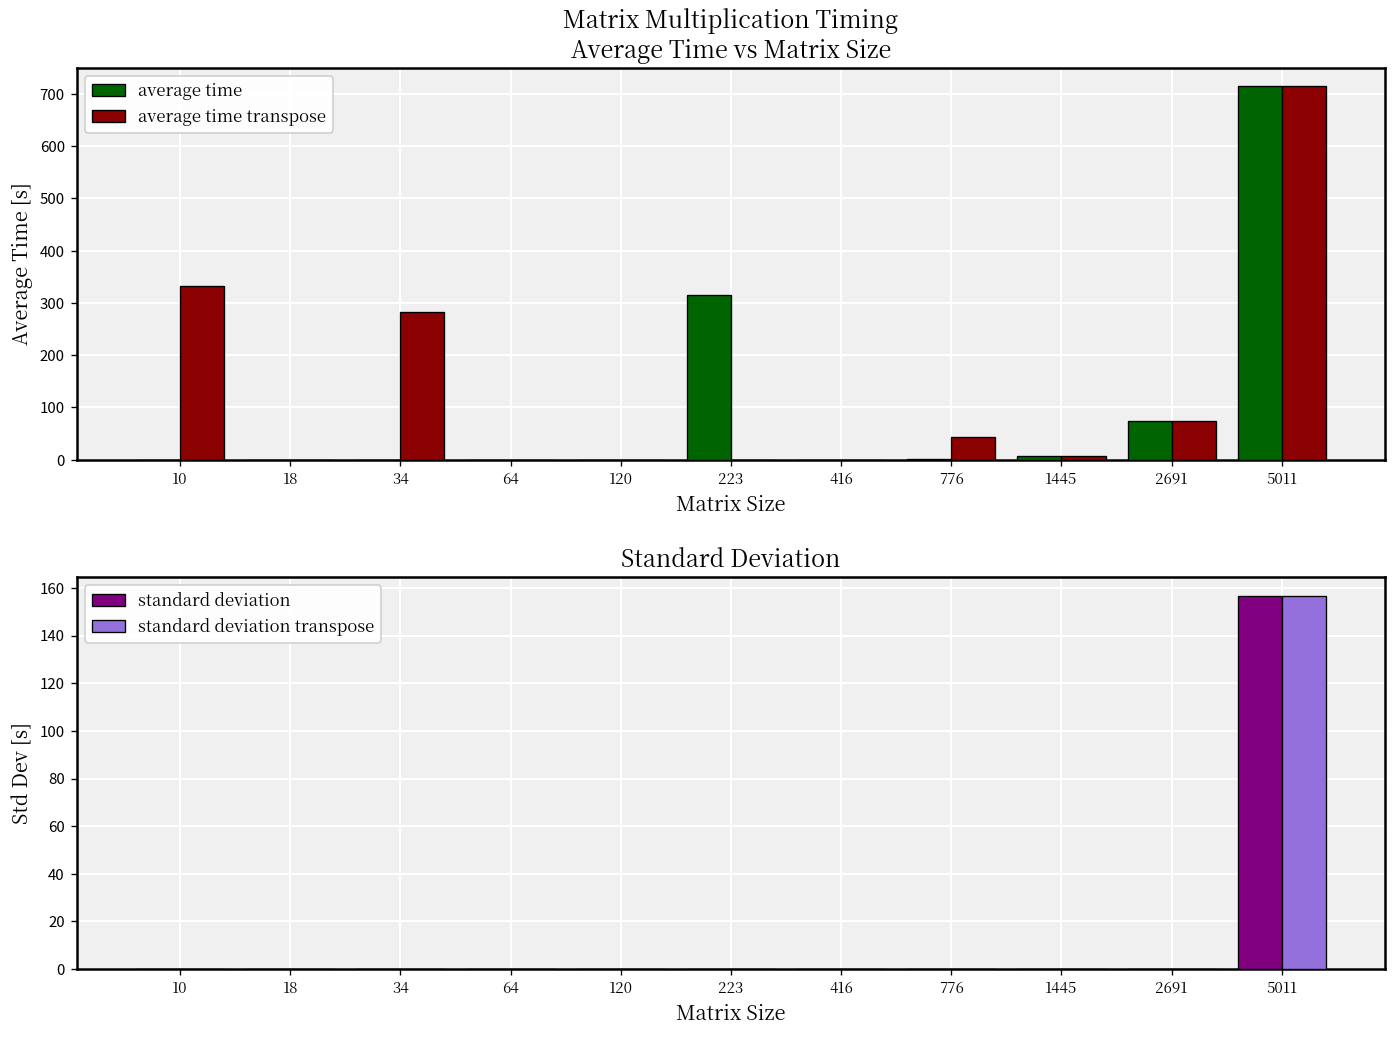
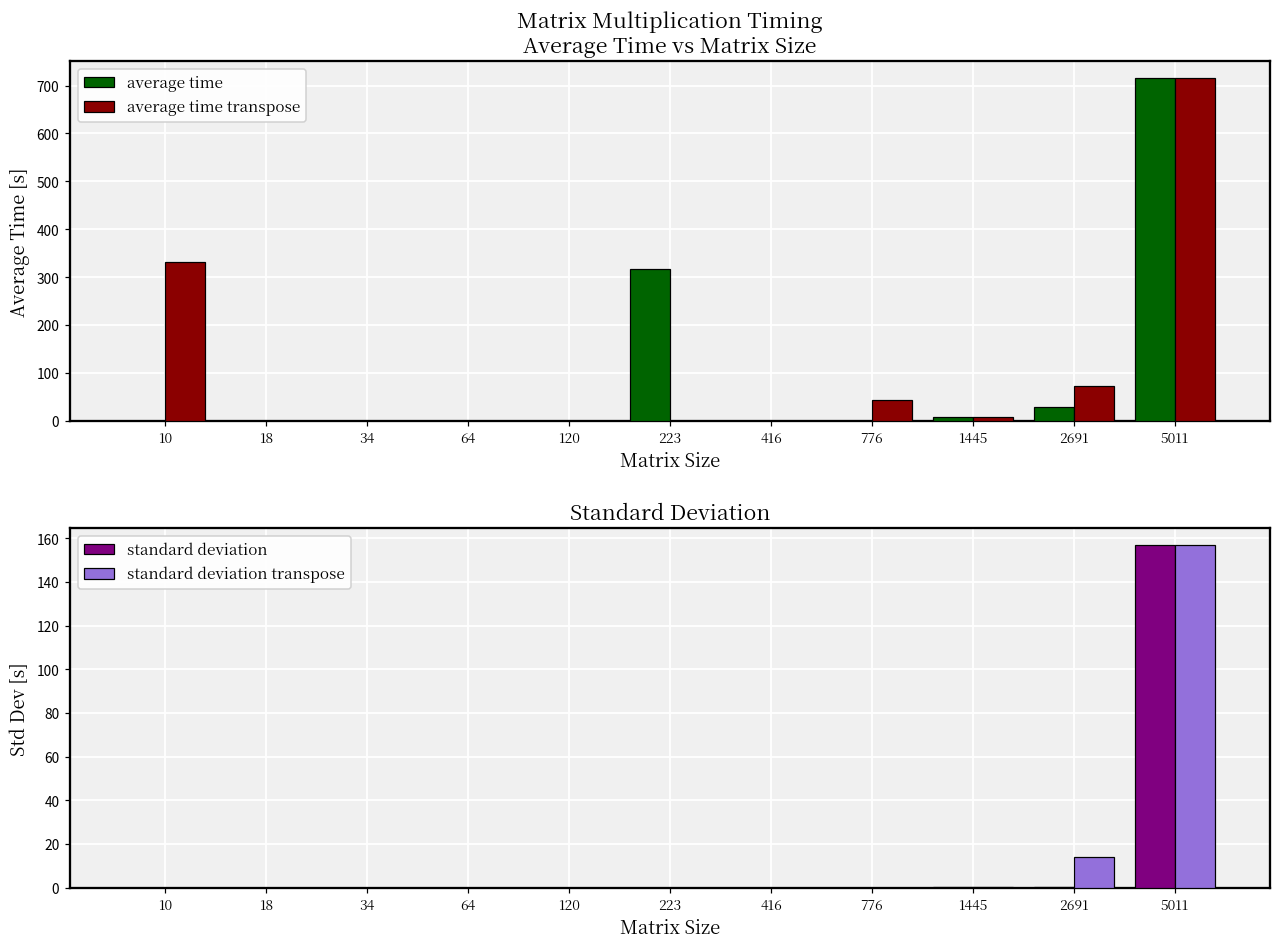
  {
    "Matrix Multiplication Timing Average Time vs Matrix Size": {
      "average time": {
        "223": 320,
        "1445": 10,
-       "2691": 70,
+       "2691": 30,
        "5011": 710
      },
      "average time transpose": {
        "10": 330,
-       "34": 280,
+       "34": 0,
        "776": 40,
        "1445": 10,
        "2691": 70,
        "5011": 710
      }
    },
    "Standard Deviation": {
      "standard deviation": {
        "5011": 157
      },
      "standard deviation transpose": {
-       "2691": 0,
+       "2691": 14,
        "5011": 157
      }
    }
  }
